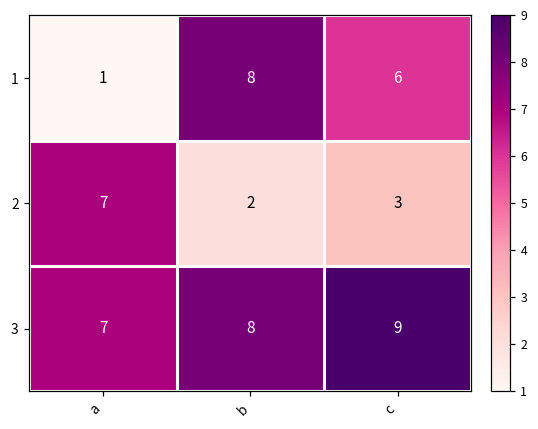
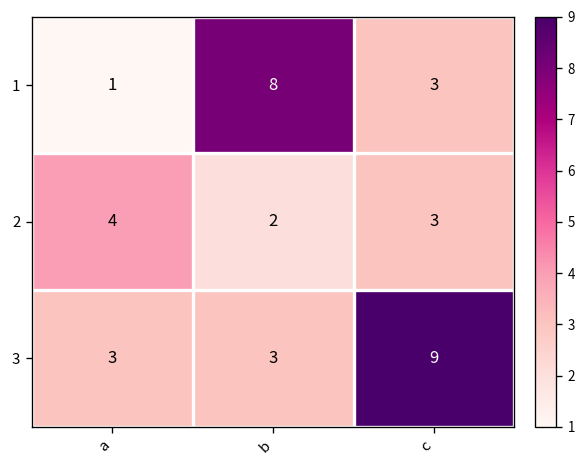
  {
    "1": {
      "a": 1,
      "b": 8,
-     "c": 6
+     "c": 3
    },
    "2": {
-     "a": 7,
+     "a": 4,
      "b": 2,
      "c": 3
    },
    "3": {
-     "a": 7,
-     "b": 8,
+     "a": 3,
+     "b": 3,
      "c": 9
    }
  }
